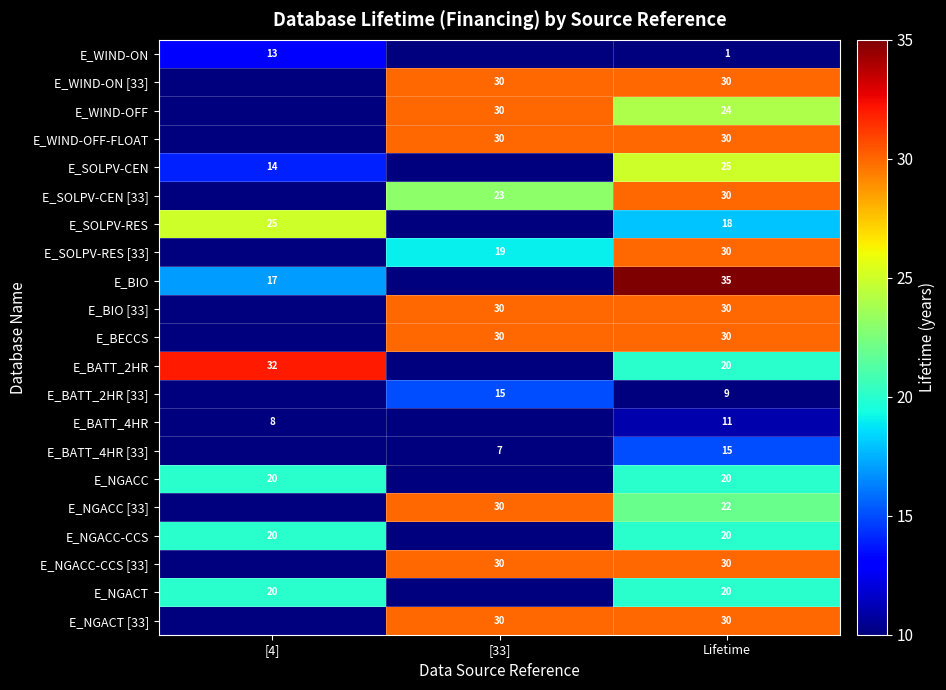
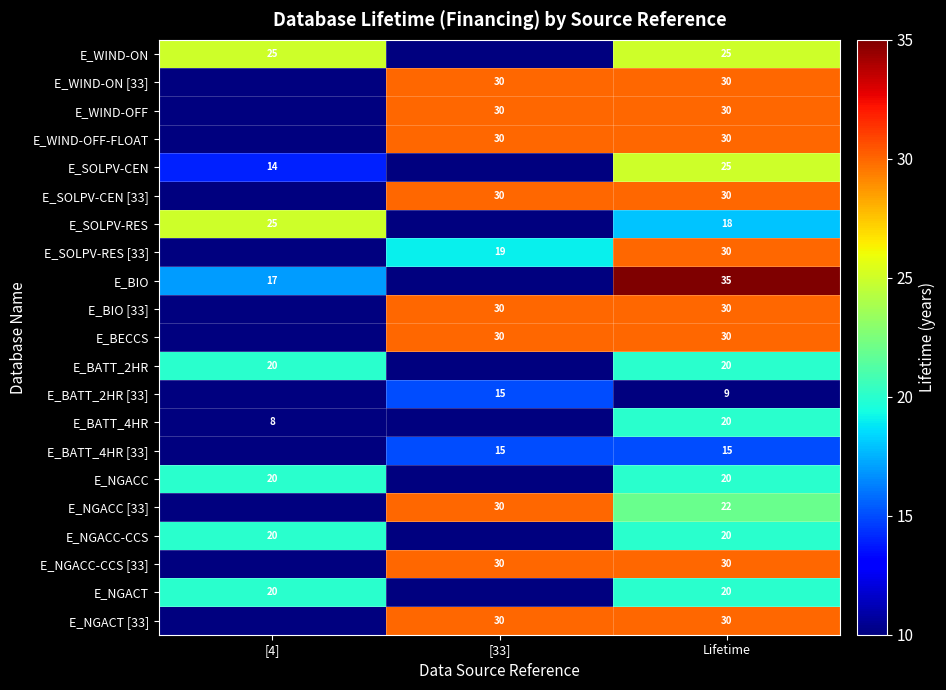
  {
    "E_WIND-ON": {
-     "[4]": 13,
-     "Lifetime": 1
+     "[4]": 25,
+     "Lifetime": 25
    },
    "E_WIND-ON [33]": {
      "[33]": 30,
      "Lifetime": 30
    },
    "E_WIND-OFF": {
      "[33]": 30,
-     "Lifetime": 24
+     "Lifetime": 30
    },
    "E_WIND-OFF-FLOAT": {
      "[33]": 30,
      "Lifetime": 30
    },
    "E_SOLPV-CEN": {
      "[4]": 14,
      "Lifetime": 25
    },
    "E_SOLPV-CEN [33]": {
-     "[33]": 23,
+     "[33]": 30,
      "Lifetime": 30
    },
    "E_SOLPV-RES": {
      "[4]": 25,
      "Lifetime": 18
    },
    "E_SOLPV-RES [33]": {
      "[33]": 19,
      "Lifetime": 30
    },
    "E_BIO": {
      "[4]": 17,
      "Lifetime": 35
    },
    "E_BIO [33]": {
      "[33]": 30,
      "Lifetime": 30
    },
    "E_BECCS": {
      "[33]": 30,
      "Lifetime": 30
    },
    "E_BATT_2HR": {
-     "[4]": 32,
+     "[4]": 20,
      "Lifetime": 20
    },
    "E_BATT_2HR [33]": {
      "[33]": 15,
      "Lifetime": 9
    },
    "E_BATT_4HR": {
      "[4]": 8,
-     "Lifetime": 11
+     "Lifetime": 20
    },
    "E_BATT_4HR [33]": {
-     "[33]": 7,
+     "[33]": 15,
      "Lifetime": 15
    },
    "E_NGACC": {
      "[4]": 20,
      "Lifetime": 20
    },
    "E_NGACC [33]": {
      "[33]": 30,
      "Lifetime": 22
    },
    "E_NGACC-CCS": {
      "[4]": 20,
      "Lifetime": 20
    },
    "E_NGACC-CCS [33]": {
      "[33]": 30,
      "Lifetime": 30
    },
    "E_NGACT": {
      "[4]": 20,
      "Lifetime": 20
    },
    "E_NGACT [33]": {
      "[33]": 30,
      "Lifetime": 30
    }
  }
